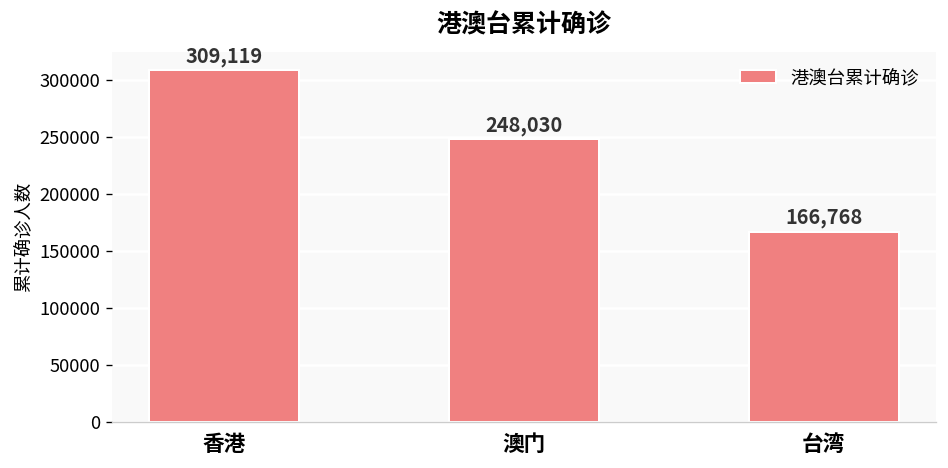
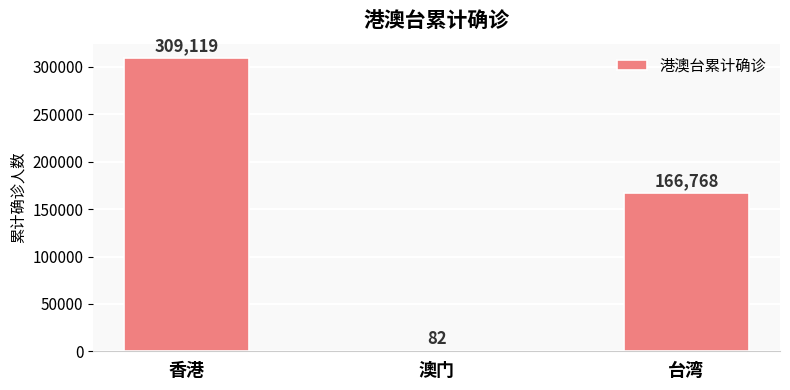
  {
    "香港": "309,119",
-   "澳门": "248,030",
+   "澳门": "82",
    "台湾": "166,768"
  }
